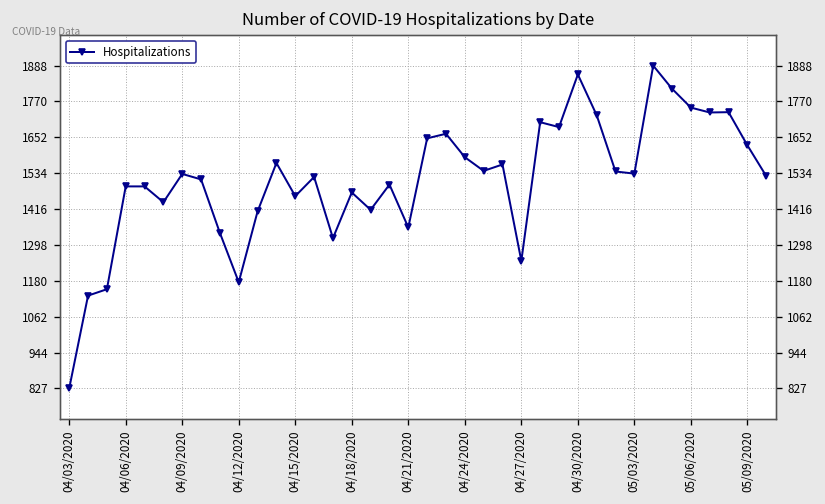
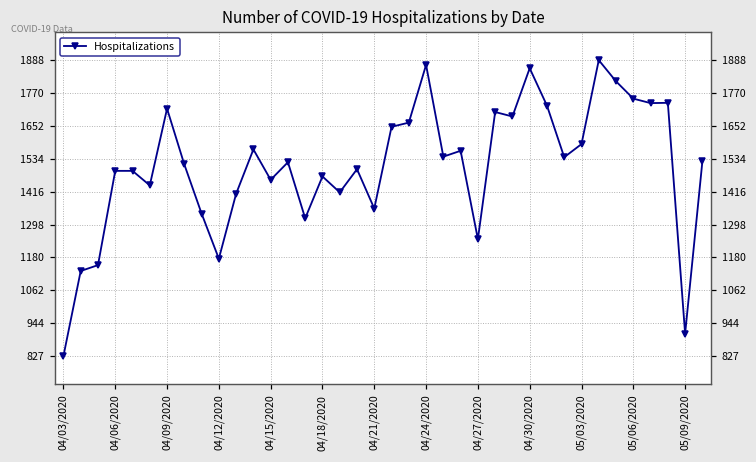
  {
    "04/03/2020": 830,
    "04/06/2020": 1490,
-   "04/09/2020": 1530,
+   "04/09/2020": 1710,
    "04/12/2020": 1180,
    "04/15/2020": 1460,
    "04/18/2020": 1470,
    "04/21/2020": 1360,
-   "04/24/2020": 1590,
+   "04/24/2020": 1870,
    "04/27/2020": 1250,
    "04/30/2020": 1860,
-   "05/03/2020": 1530,
+   "05/03/2020": 1590,
    "05/06/2020": 1750,
-   "05/09/2020": 1630
+   "05/09/2020": 910
  }
